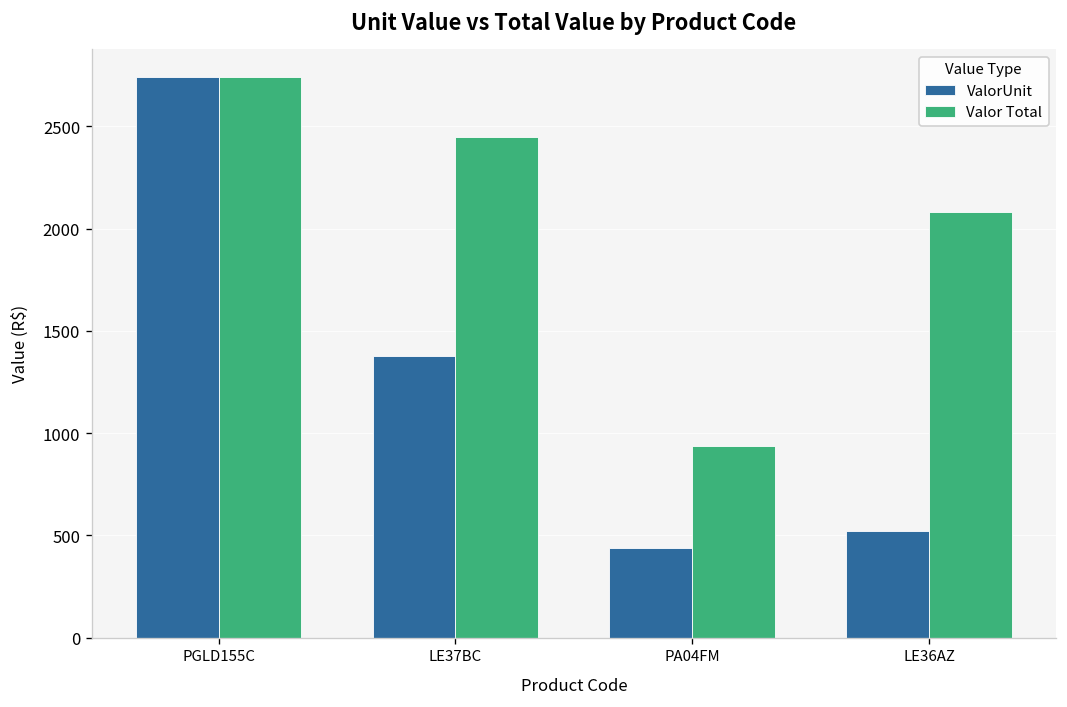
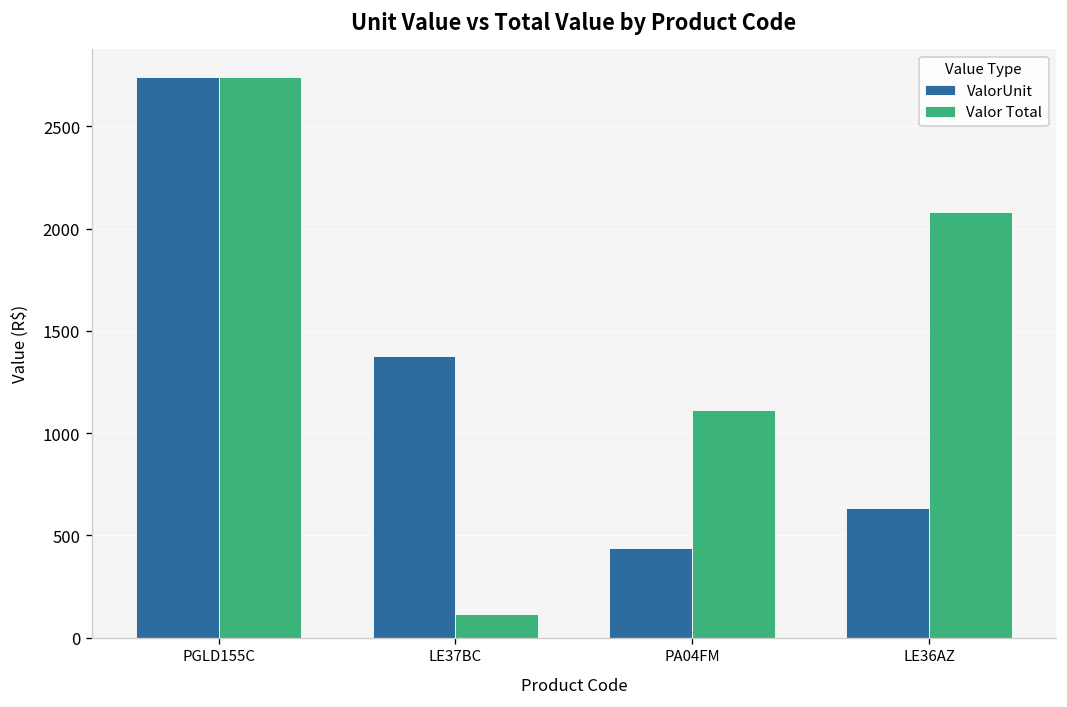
  {
    "ValorUnit": {
      "PGLD155C": 2740,
      "LE37BC": 1380,
      "PA04FM": 440,
-     "LE36AZ": 520
+     "LE36AZ": 630
    },
    "Valor Total": {
      "PGLD155C": 2740,
-     "LE37BC": 2450,
-     "PA04FM": 940,
+     "LE37BC": 110,
+     "PA04FM": 1110,
      "LE36AZ": 2080
    }
  }
